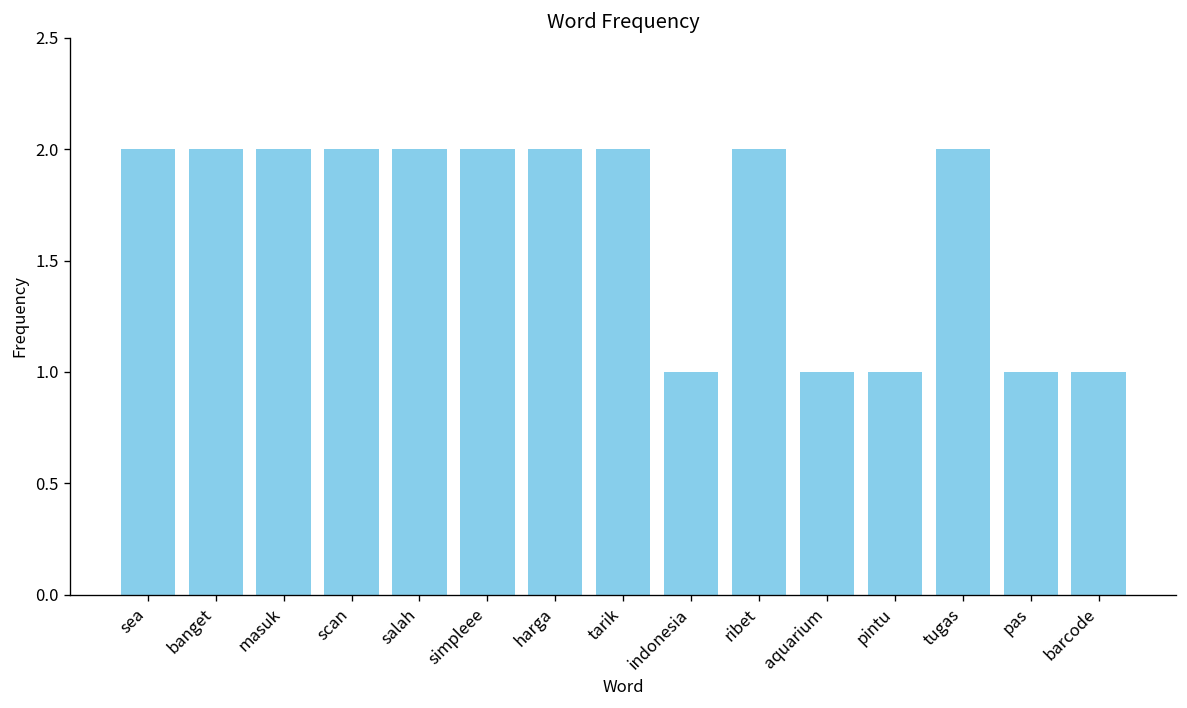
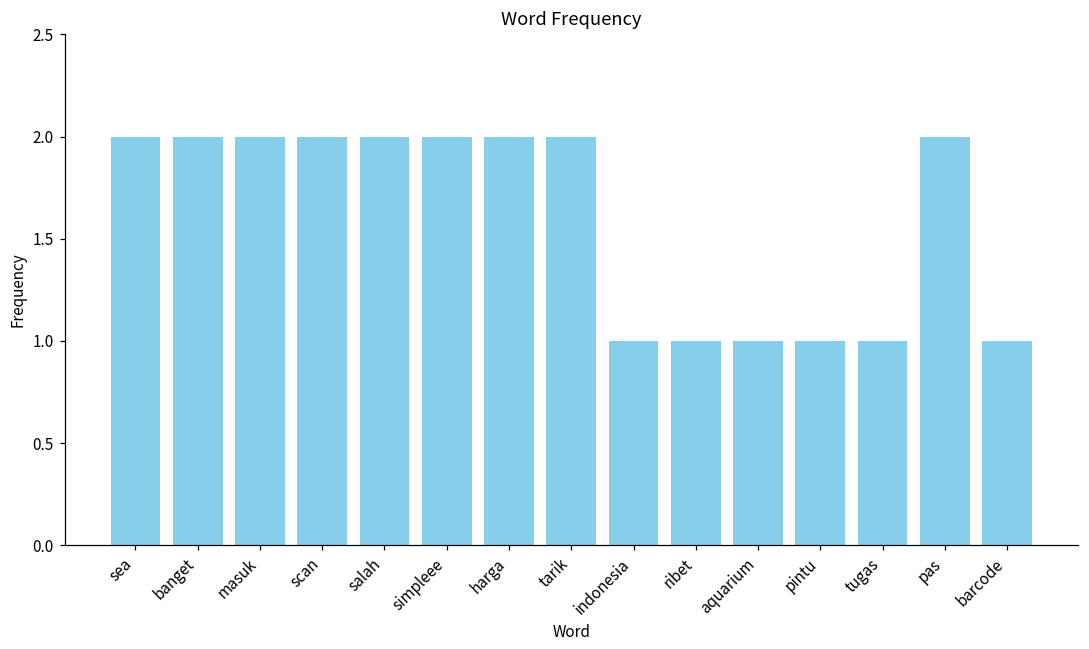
  {
    "sea": 2,
    "banget": 2,
    "masuk": 2,
    "scan": 2,
    "salah": 2,
    "simpleee": 2,
    "harga": 2,
    "tarik": 2,
    "indonesia": 1,
-   "ribet": 2,
+   "ribet": 1,
    "aquarium": 1,
    "pintu": 1,
-   "tugas": 2,
-   "pas": 1,
+   "tugas": 1,
+   "pas": 2,
    "barcode": 1
  }
